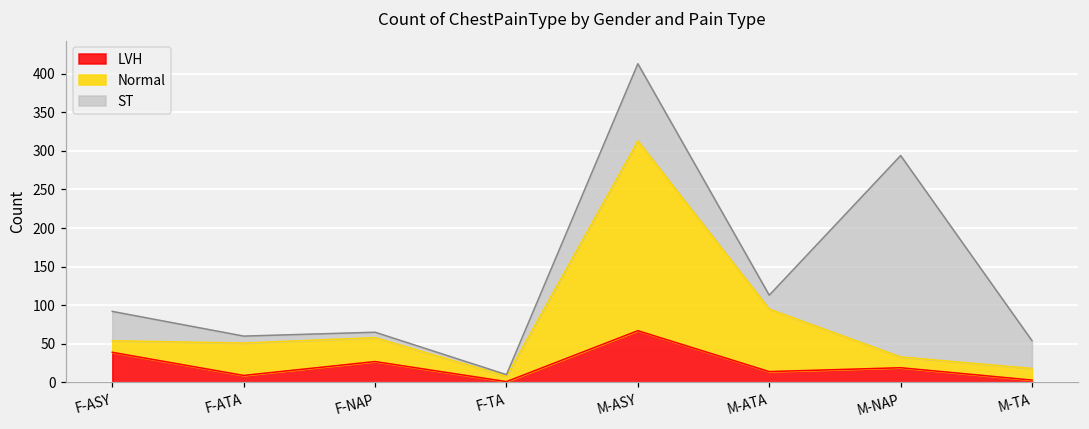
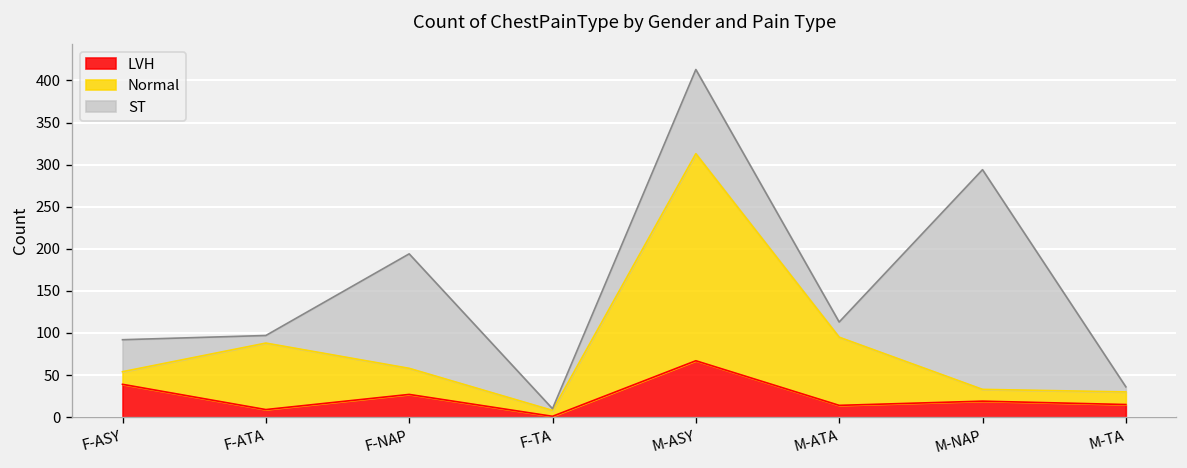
  {
    "LVH": {
      "F-ASY": 40,
      "F-ATA": 10,
      "F-NAP": 30,
      "F-TA": 0,
      "M-ASY": 70,
      "M-ATA": 10,
      "M-NAP": 20,
-     "M-TA": 0
+     "M-TA": 20
    },
    "Normal": {
      "F-ASY": 20,
-     "F-ATA": 40,
+     "F-ATA": 80,
      "F-NAP": 30,
      "M-ASY": 250,
      "M-ATA": 80,
      "M-NAP": 10,
      "M-TA": 20
    },
    "ST": {
      "F-ASY": 40,
      "F-ATA": 10,
-     "F-NAP": 10,
+     "F-NAP": 140,
      "M-ASY": 100,
      "M-ATA": 20,
      "M-NAP": 260,
-     "M-TA": 40
+     "M-TA": 10
    }
  }
